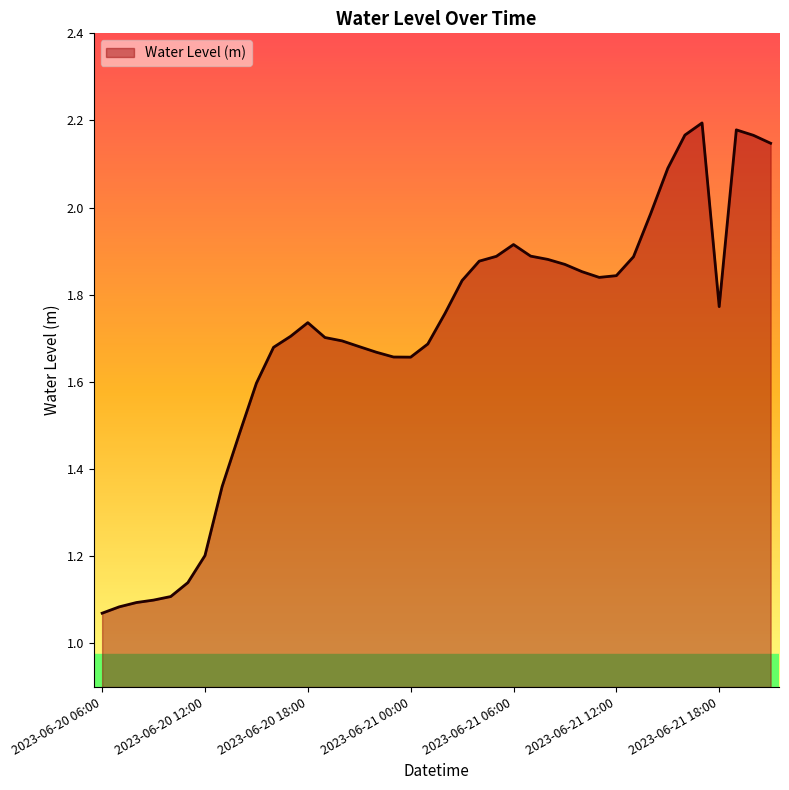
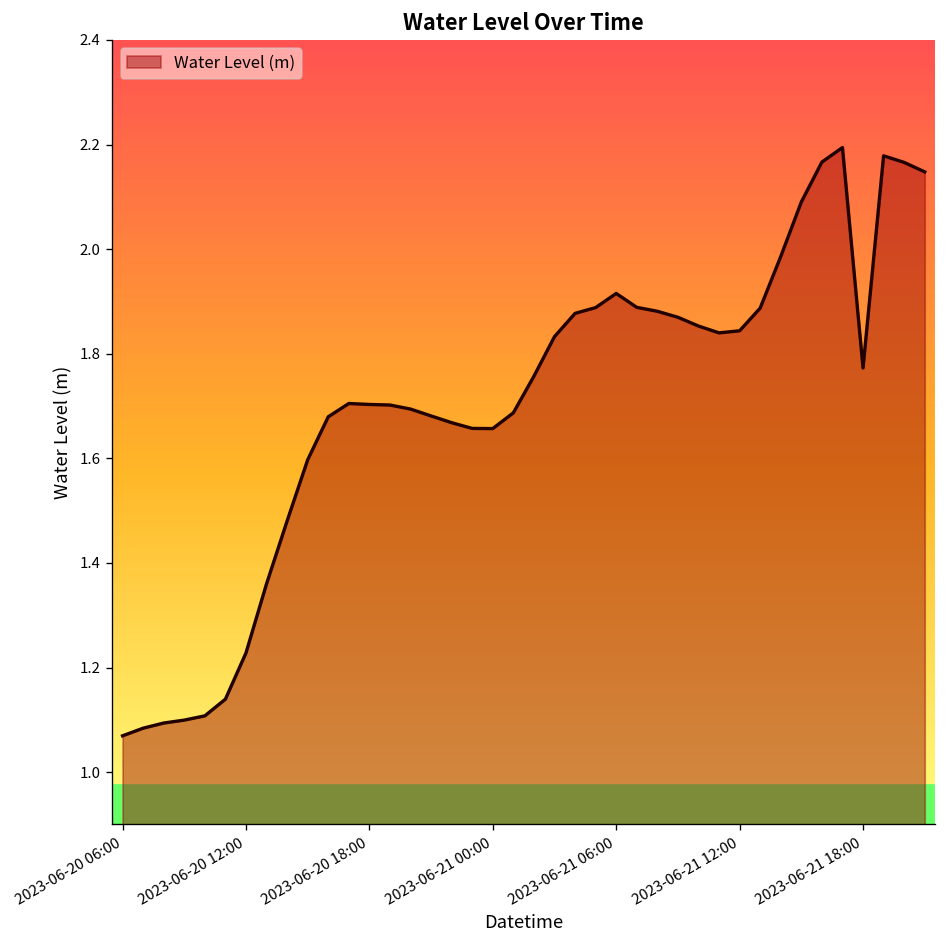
  {
    "2023-06-20 06:00": 1.07,
-   "2023-06-20 12:00": 1.20,
-   "2023-06-20 18:00": 1.74,
+   "2023-06-20 12:00": 1.23,
+   "2023-06-20 18:00": 1.70,
    "2023-06-21 00:00": 1.66,
    "2023-06-21 06:00": 1.92,
    "2023-06-21 12:00": 1.84,
    "2023-06-21 18:00": 1.77
  }
